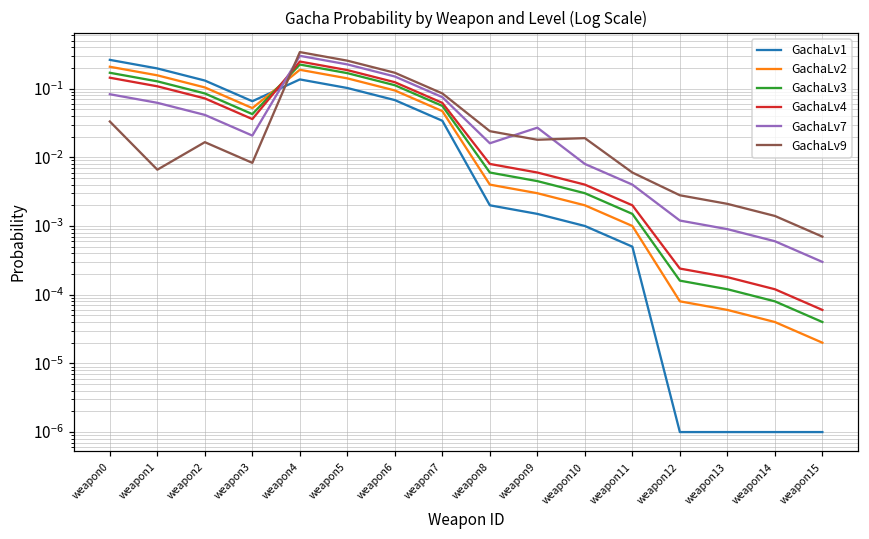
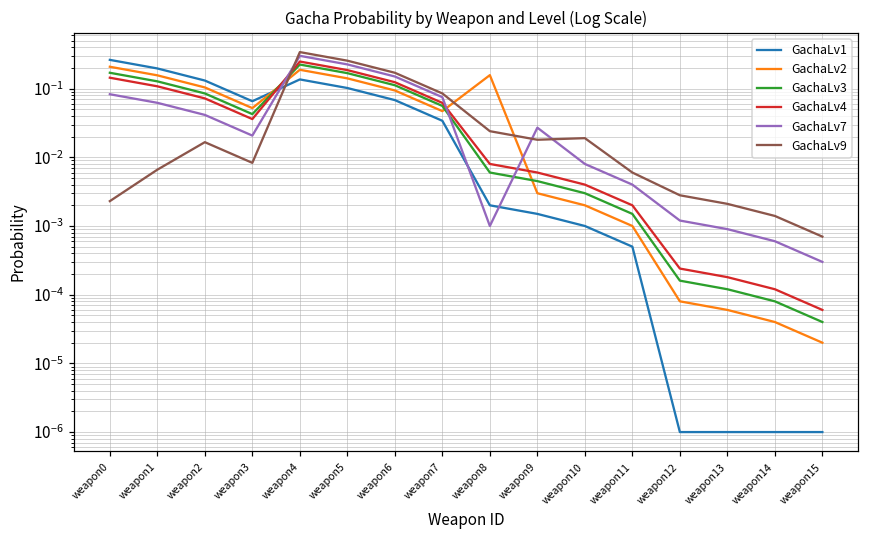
  {
    "GachaLv1": {
      "weapon0": 0.26,
      "weapon1": 0.20,
      "weapon2": 0.13,
      "weapon3": 0.07,
      "weapon4": 0.14,
      "weapon5": 0.10,
      "weapon6": 0.07,
      "weapon7": 0.03,
      "weapon8": 0.0020,
      "weapon9": 0.0015,
      "weapon10": 0.0010,
      "weapon11": 0.0005,
      "weapon12": 0.0000010,
      "weapon13": 0.0000010,
      "weapon14": 0.0000010,
      "weapon15": 0.0000010
    },
    "GachaLv2": {
      "weapon0": 0.21,
      "weapon1": 0.16,
      "weapon2": 0.10,
      "weapon3": 0.05,
      "weapon4": 0.19,
      "weapon5": 0.14,
      "weapon6": 0.09,
      "weapon7": 0.05,
-     "weapon8": 0.004,
+     "weapon8": 0.16,
      "weapon9": 0.003,
      "weapon10": 0.002,
      "weapon11": 0.001,
      "weapon12": 0.00008,
      "weapon13": 0.00006,
      "weapon14": 0.00004,
      "weapon15": 0.000020
    },
    "GachaLv3": {
      "weapon0": 0.17,
      "weapon1": 0.13,
      "weapon2": 0.09,
      "weapon3": 0.04,
      "weapon4": 0.22,
      "weapon5": 0.17,
      "weapon6": 0.11,
      "weapon7": 0.06,
      "weapon8": 0.006,
      "weapon9": 0.005,
      "weapon10": 0.003,
      "weapon11": 0.0015,
      "weapon12": 0.00016,
      "weapon13": 0.00012,
      "weapon14": 0.00008,
      "weapon15": 0.00004
    },
    "GachaLv4": {
      "weapon0": 0.14,
      "weapon1": 0.11,
      "weapon2": 0.07,
      "weapon3": 0.04,
      "weapon4": 0.25,
      "weapon5": 0.19,
      "weapon6": 0.12,
      "weapon7": 0.06,
      "weapon8": 0.008,
      "weapon9": 0.006,
      "weapon10": 0.004,
      "weapon11": 0.0020,
      "weapon12": 0.00024,
      "weapon13": 0.00018,
      "weapon14": 0.00012,
      "weapon15": 0.00006
    },
    "GachaLv7": {
      "weapon0": 0.08,
      "weapon1": 0.06,
      "weapon2": 0.04,
      "weapon3": 0.021,
      "weapon4": 0.3,
      "weapon5": 0.23,
      "weapon6": 0.15,
      "weapon7": 0.08,
-     "weapon8": 0.016,
+     "weapon8": 0.001,
      "weapon9": 0.027,
      "weapon10": 0.008,
      "weapon11": 0.004,
      "weapon12": 0.0012,
      "weapon13": 0.0009,
      "weapon14": 0.0006,
      "weapon15": 0.0003
    },
    "GachaLv9": {
-     "weapon0": 0.03,
+     "weapon0": 0.0023,
      "weapon1": 0.007,
      "weapon2": 0.017,
      "weapon3": 0.008,
      "weapon4": 0.3,
      "weapon5": 0.26,
      "weapon6": 0.17,
      "weapon7": 0.09,
      "weapon8": 0.024,
      "weapon9": 0.018,
      "weapon10": 0.019,
      "weapon11": 0.006,
      "weapon12": 0.003,
      "weapon13": 0.0021,
      "weapon14": 0.0014,
      "weapon15": 0.0007
    }
  }
